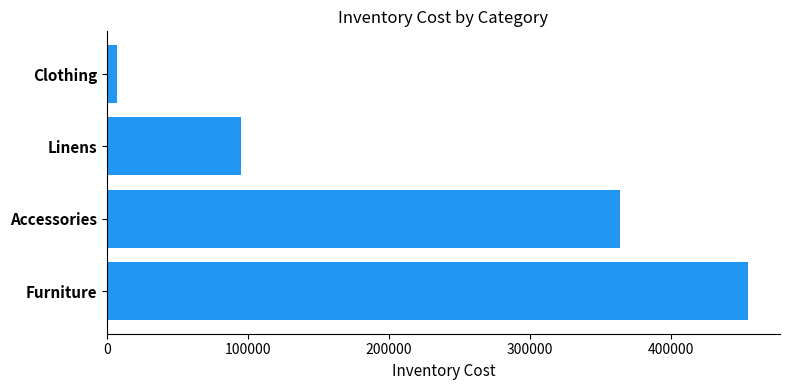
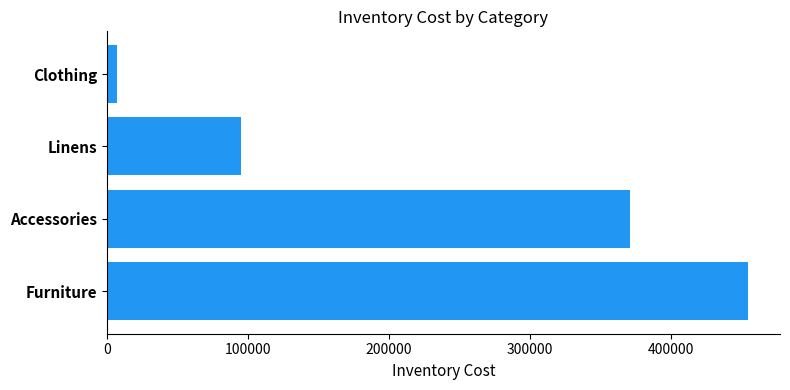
  {
    "Clothing": 7000,
    "Linens": 95000,
-   "Accessories": 364000,
+   "Accessories": 371000,
    "Furniture": 454000
  }
